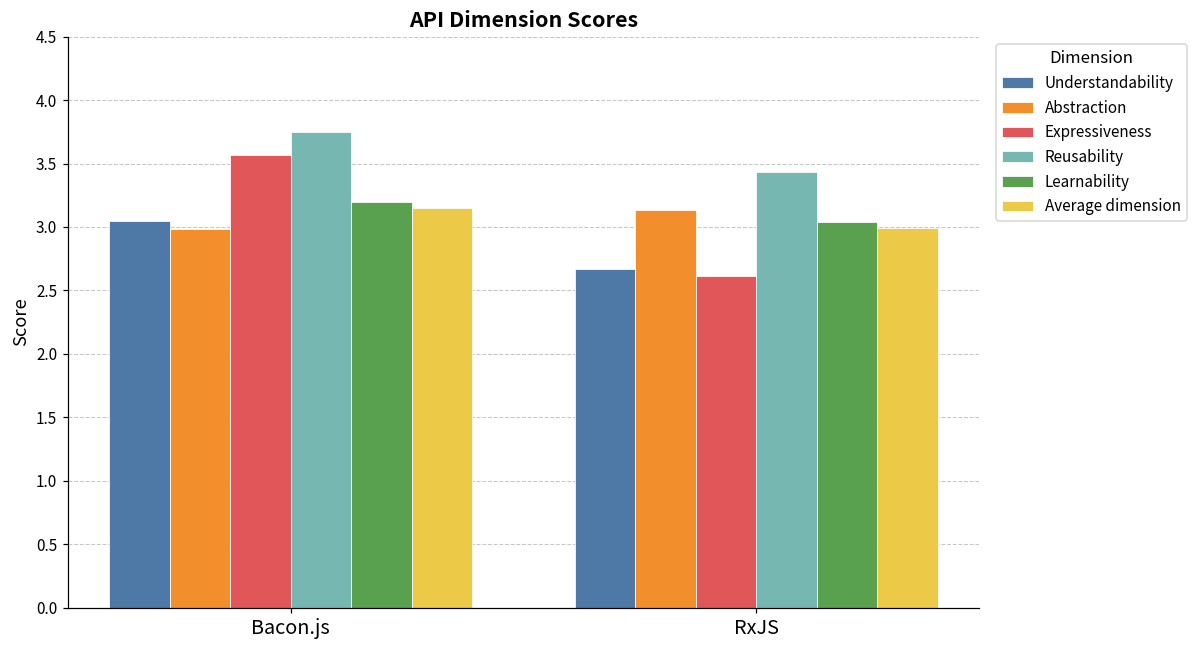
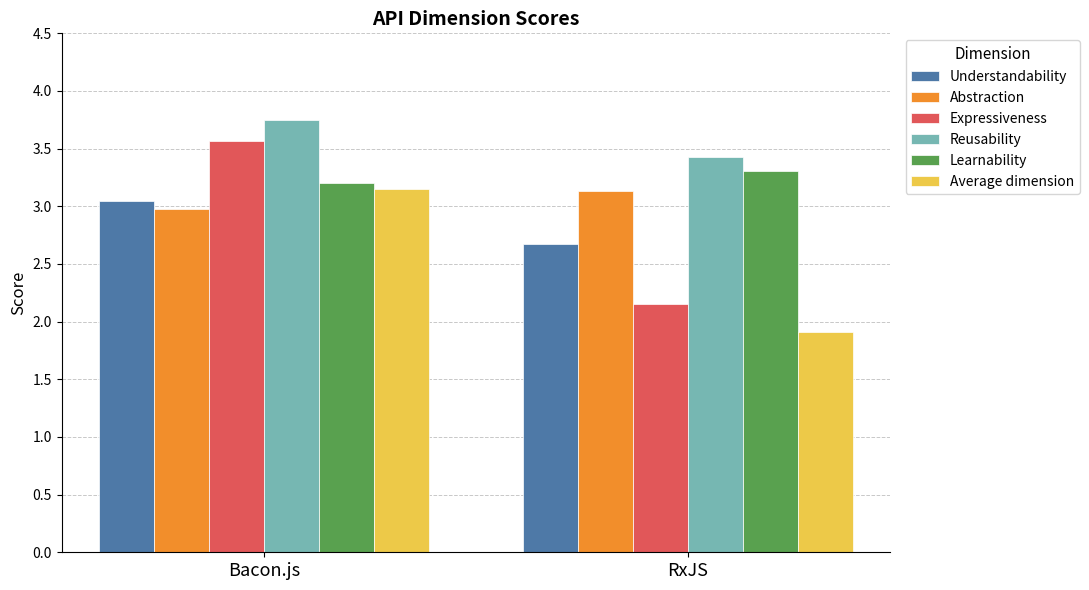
  {
    "Understandability": {
      "Bacon.js": 3.05,
      "RxJS": 2.67
    },
    "Abstraction": {
      "Bacon.js": 2.98,
      "RxJS": 3.13
    },
    "Expressiveness": {
      "Bacon.js": 3.57,
-     "RxJS": 2.61
+     "RxJS": 2.15
    },
    "Reusability": {
      "Bacon.js": 3.75,
      "RxJS": 3.43
    },
    "Learnability": {
      "Bacon.js": 3.20,
-     "RxJS": 3.04
+     "RxJS": 3.31
    },
    "Average dimension": {
      "Bacon.js": 3.15,
-     "RxJS": 2.99
+     "RxJS": 1.91
    }
  }
